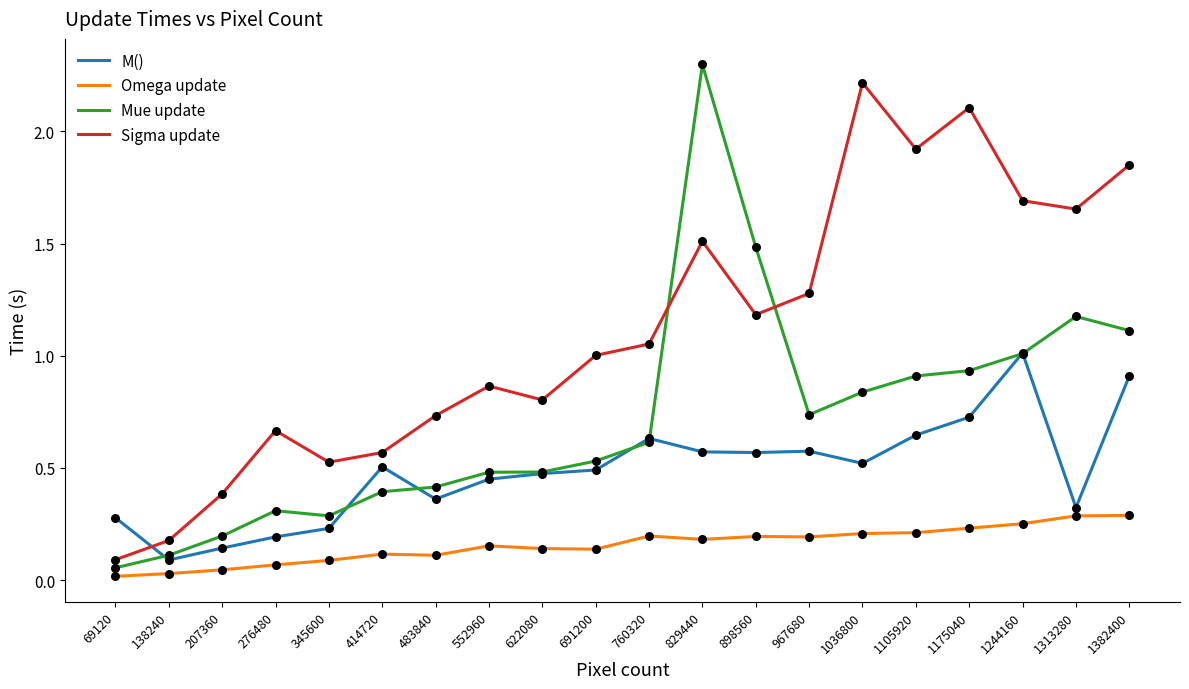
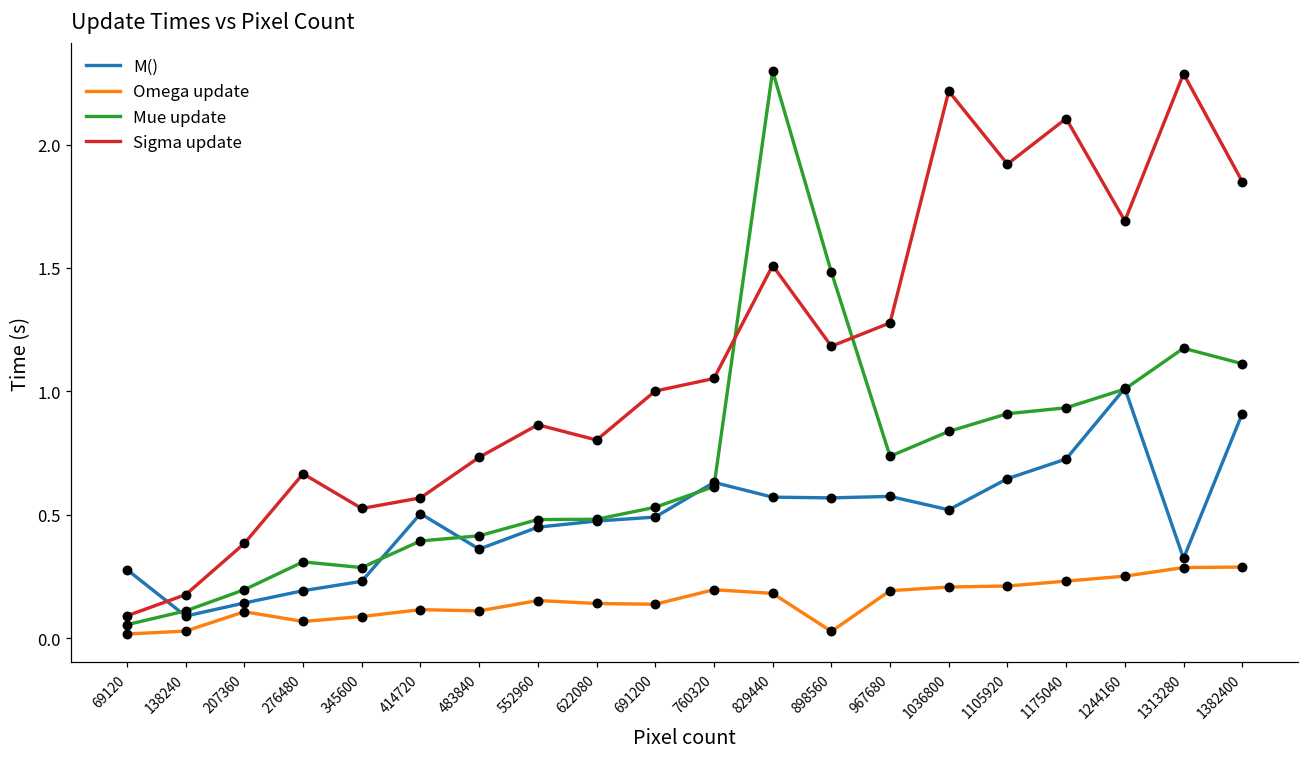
  {
    "M()": {
      "69120": 0.28,
      "138240": 0.09,
      "207360": 0.14,
      "276480": 0.19,
      "345600": 0.23,
      "414720": 0.50,
      "483840": 0.36,
      "552960": 0.45,
      "691200": 0.49,
      "760320": 0.63,
      "829440": 0.57,
      "898560": 0.57,
      "967680": 0.57,
      "1036800": 0.52,
      "1105920": 0.65,
      "1175040": 0.73,
      "1313280": 0.32,
      "1382400": 0.91
    },
    "Omega update": {
      "69120": 0.02,
      "138240": 0.03,
-     "207360": 0.05,
+     "207360": 0.11,
      "276480": 0.07,
      "345600": 0.09,
      "414720": 0.12,
      "483840": 0.11,
      "552960": 0.15,
      "622080": 0.14,
      "691200": 0.14,
      "760320": 0.20,
      "829440": 0.18,
-     "898560": 0.19,
+     "898560": 0.03,
      "967680": 0.19,
      "1036800": 0.21,
      "1105920": 0.21,
      "1175040": 0.23,
      "1244160": 0.25,
      "1313280": 0.29,
      "1382400": 0.29
    },
    "Mue update": {
      "69120": 0.05,
      "138240": 0.11,
      "207360": 0.20,
      "276480": 0.31,
      "345600": 0.29,
      "414720": 0.39,
      "483840": 0.41,
      "552960": 0.48,
      "691200": 0.53,
      "760320": 0.61,
      "829440": 2.30,
      "898560": 1.48,
      "967680": 0.74,
      "1036800": 0.84,
      "1105920": 0.91,
      "1175040": 0.93,
      "1313280": 1.17,
      "1382400": 1.11
    },
    "Sigma update": {
      "69120": 0.09,
      "138240": 0.18,
      "207360": 0.38,
      "276480": 0.67,
      "345600": 0.53,
      "414720": 0.57,
      "483840": 0.73,
      "552960": 0.86,
      "622080": 0.80,
      "691200": 1.00,
      "760320": 1.05,
      "829440": 1.51,
      "898560": 1.18,
      "967680": 1.28,
      "1036800": 2.22,
      "1105920": 1.92,
      "1175040": 2.11,
      "1244160": 1.69,
-     "1313280": 1.65,
+     "1313280": 2.29,
      "1382400": 1.85
    }
  }
